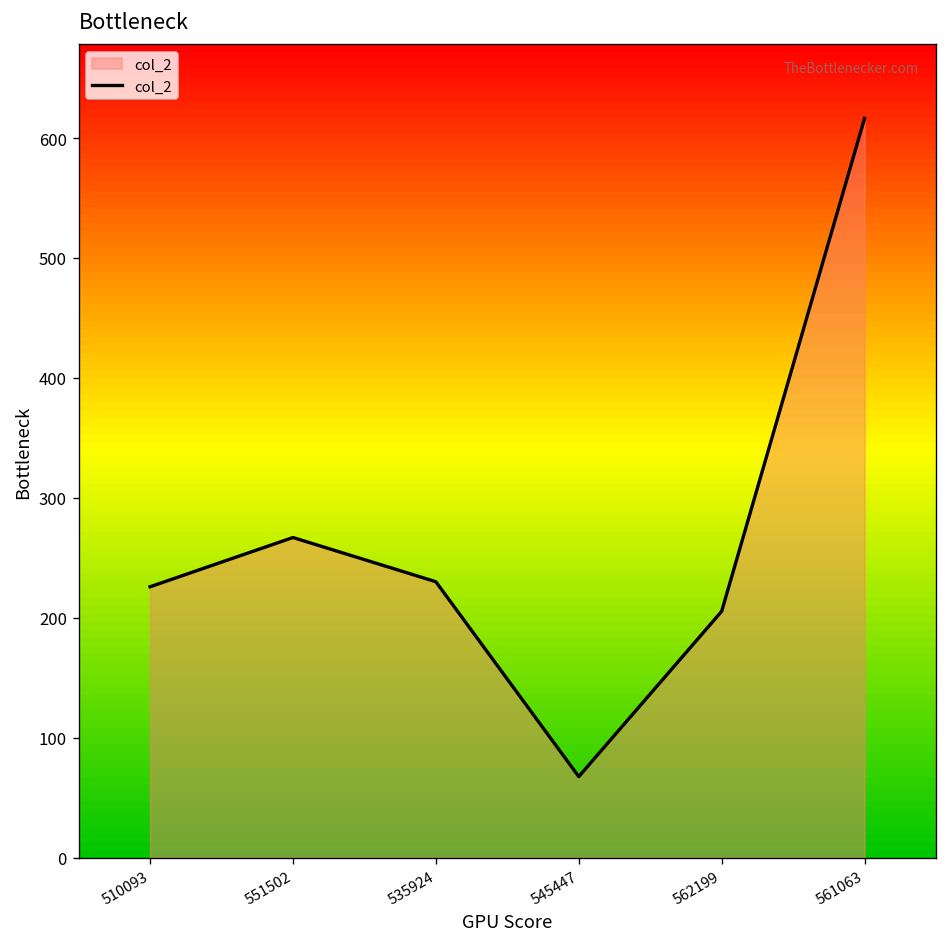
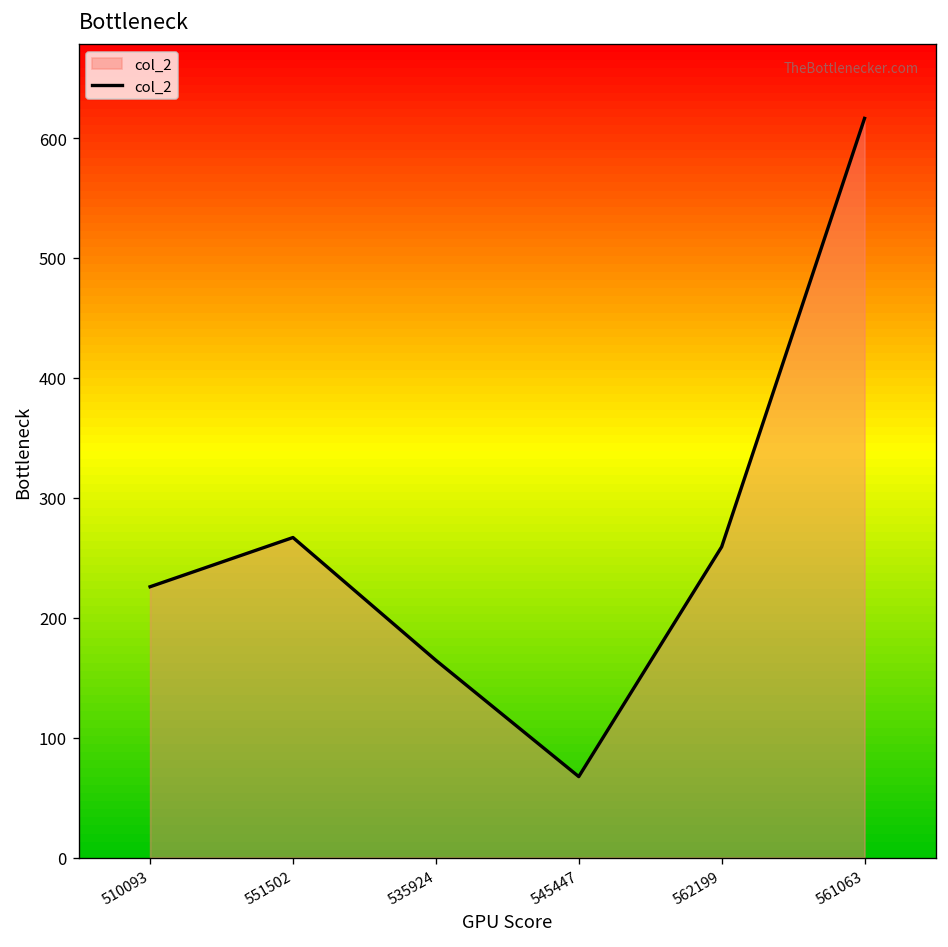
  {
    "510093": 230,
    "551502": 270,
-   "535924": 230,
+   "535924": 160,
    "545447": 70,
-   "562199": 210,
+   "562199": 260,
    "561063": 620
  }
